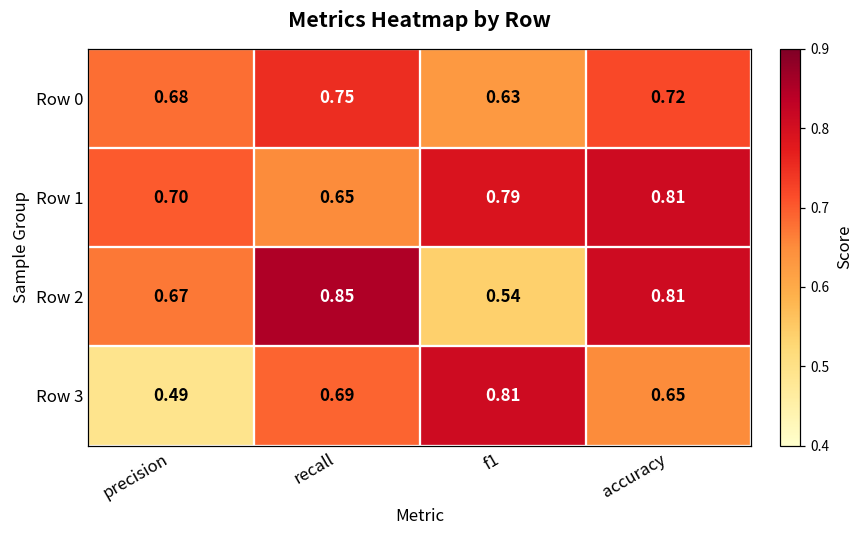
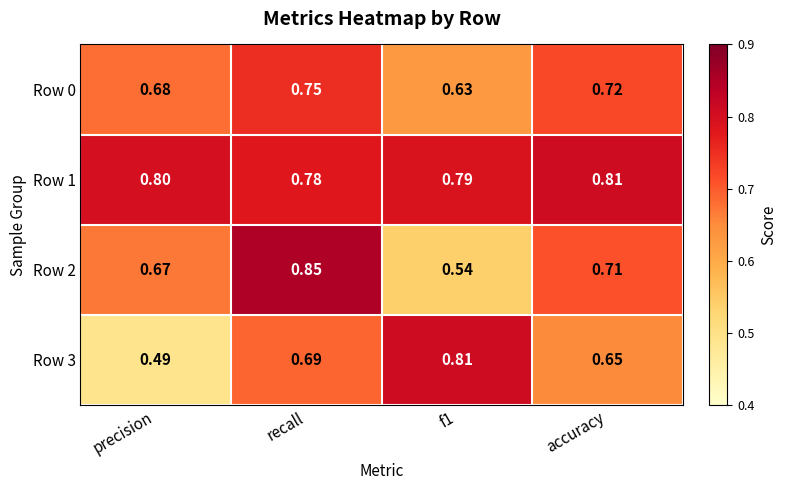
  {
    "Row 0": {
      "precision": 0.68,
      "recall": 0.75,
      "f1": 0.63,
      "accuracy": 0.72
    },
    "Row 1": {
-     "precision": 0.70,
-     "recall": 0.65,
+     "precision": 0.80,
+     "recall": 0.78,
      "f1": 0.79,
      "accuracy": 0.81
    },
    "Row 2": {
      "precision": 0.67,
      "recall": 0.85,
      "f1": 0.54,
-     "accuracy": 0.81
+     "accuracy": 0.71
    },
    "Row 3": {
      "precision": 0.49,
      "recall": 0.69,
      "f1": 0.81,
      "accuracy": 0.65
    }
  }
